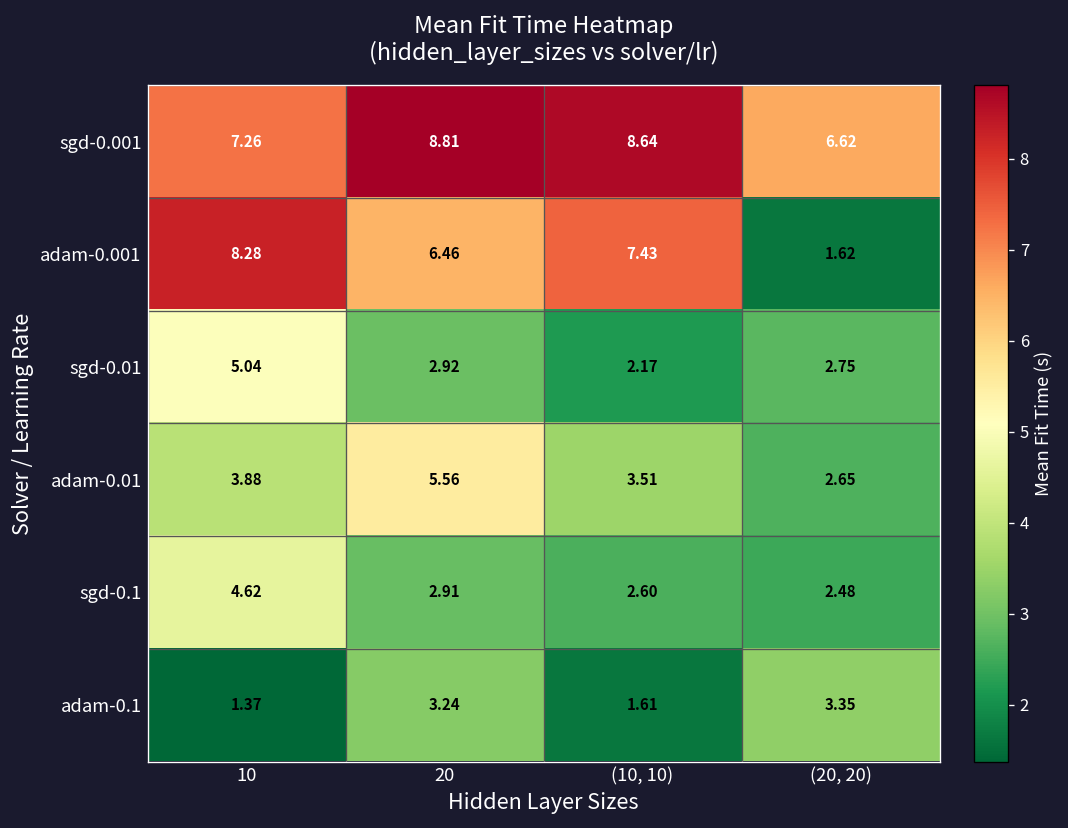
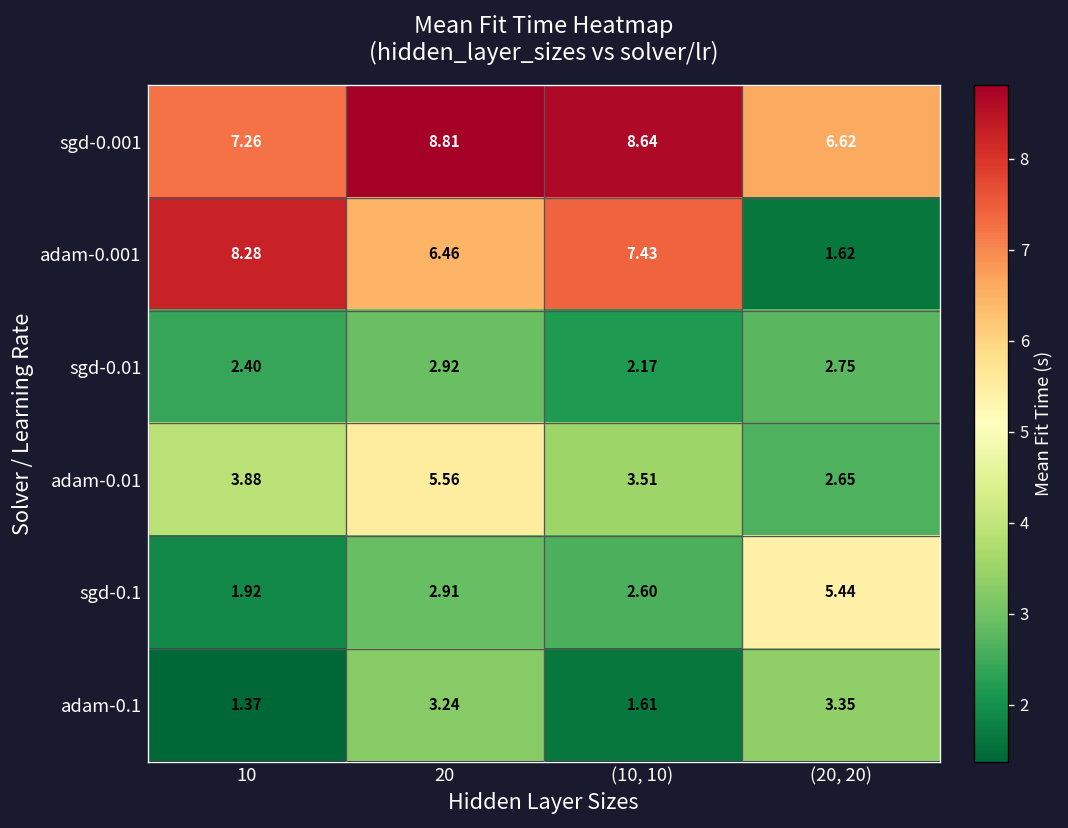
  {
    "sgd-0.001": {
      "10": 7.26,
      "20": 8.81,
      "(10, 10)": 8.64,
      "(20, 20)": 6.62
    },
    "adam-0.001": {
      "10": 8.28,
      "20": 6.46,
      "(10, 10)": 7.43,
      "(20, 20)": 1.62
    },
    "sgd-0.01": {
-     "10": 5.04,
+     "10": 2.40,
      "20": 2.92,
      "(10, 10)": 2.17,
      "(20, 20)": 2.75
    },
    "adam-0.01": {
      "10": 3.88,
      "20": 5.56,
      "(10, 10)": 3.51,
      "(20, 20)": 2.65
    },
    "sgd-0.1": {
-     "10": 4.62,
+     "10": 1.92,
      "20": 2.91,
      "(10, 10)": 2.60,
-     "(20, 20)": 2.48
+     "(20, 20)": 5.44
    },
    "adam-0.1": {
      "10": 1.37,
      "20": 3.24,
      "(10, 10)": 1.61,
      "(20, 20)": 3.35
    }
  }
